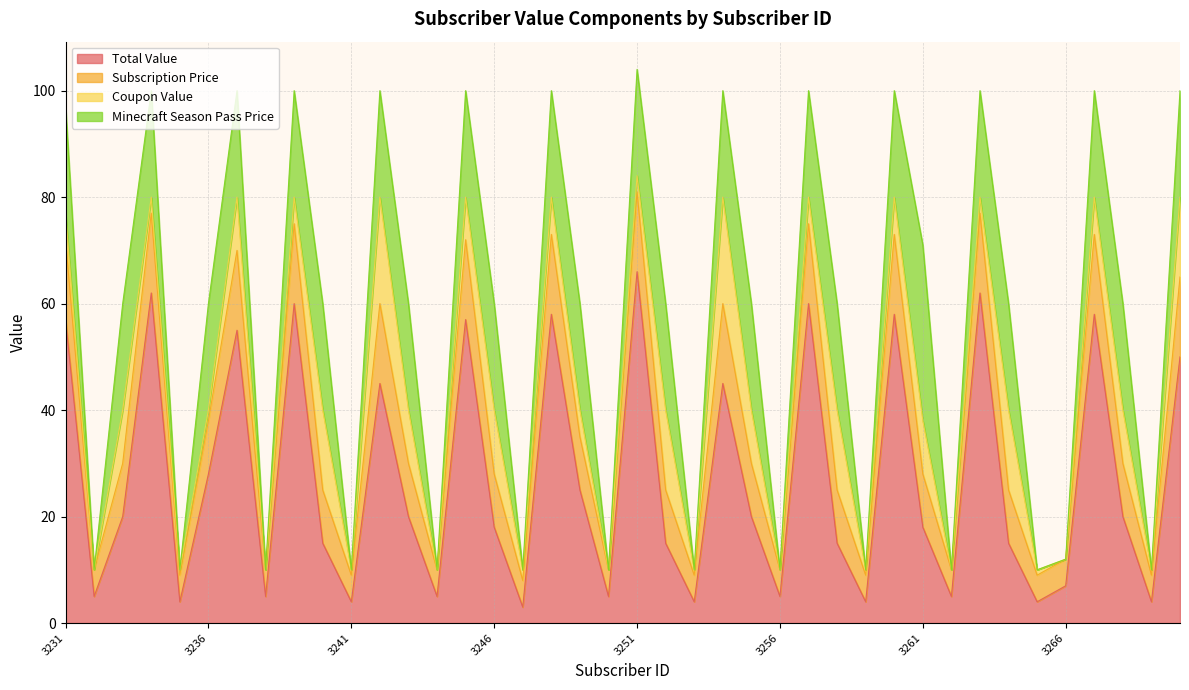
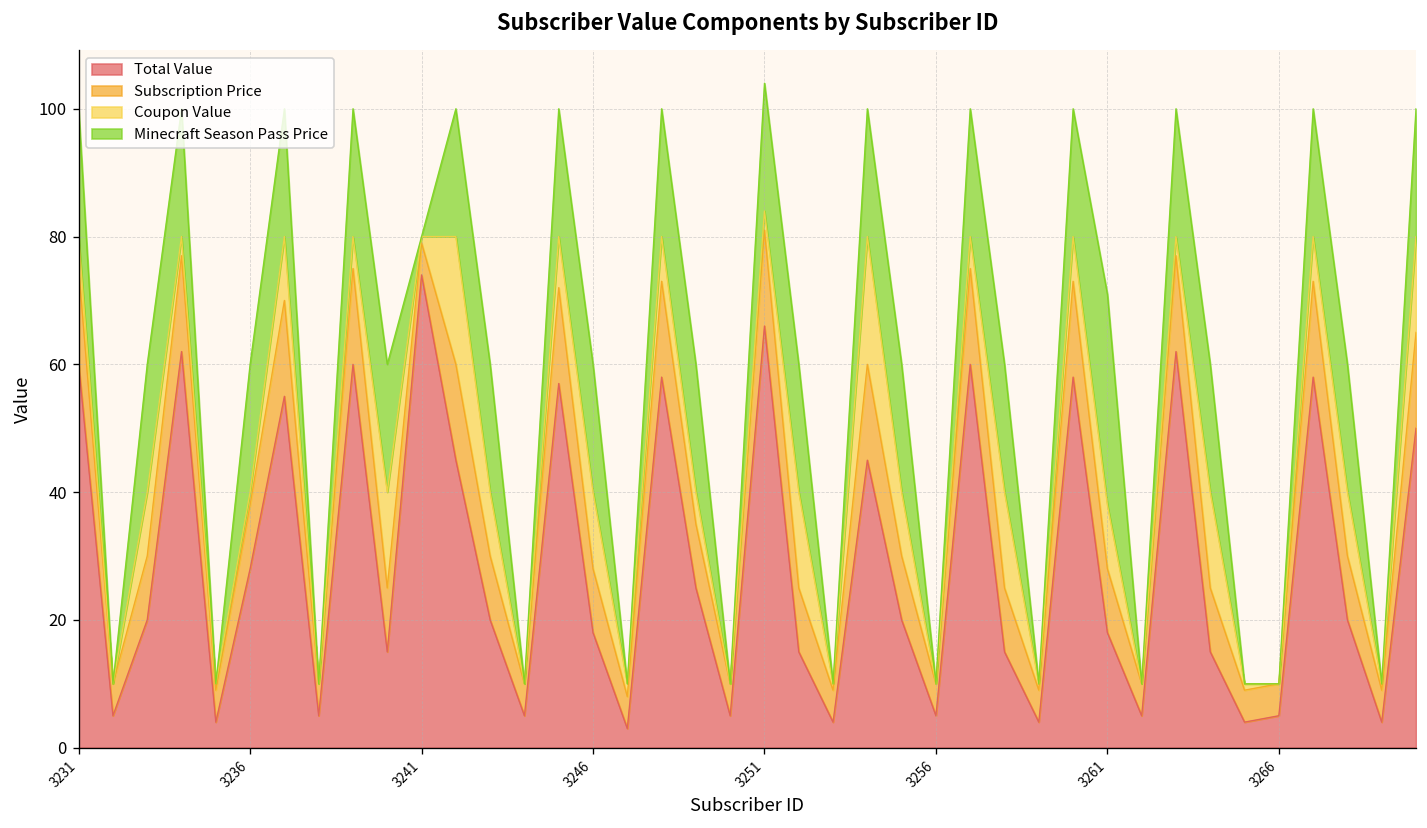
  {
    "Total Value": {
-     "3231": 57,
+     "3231": 60,
      "3236": 28,
-     "3241": 4,
+     "3241": 74,
      "3246": 18,
      "3251": 66,
      "3256": 5,
      "3261": 18,
-     "3266": 7
+     "3266": 5
    },
    "Minecraft Season Pass Price": {
      "3231": 20,
      "3236": 20,
      "3246": 20,
      "3251": 20,
      "3261": 33
    }
  }
